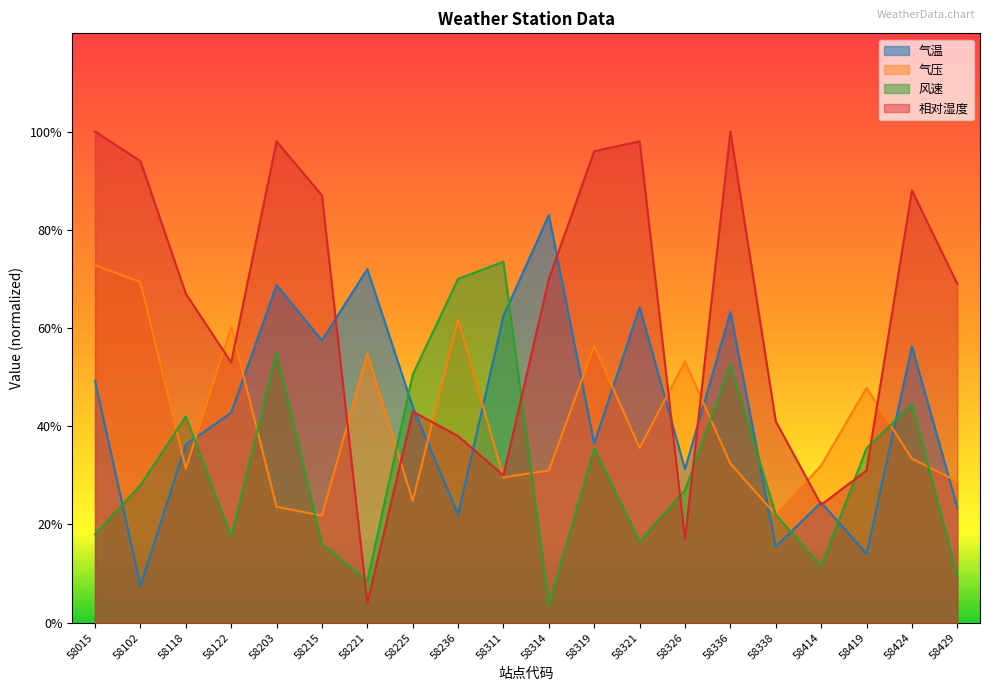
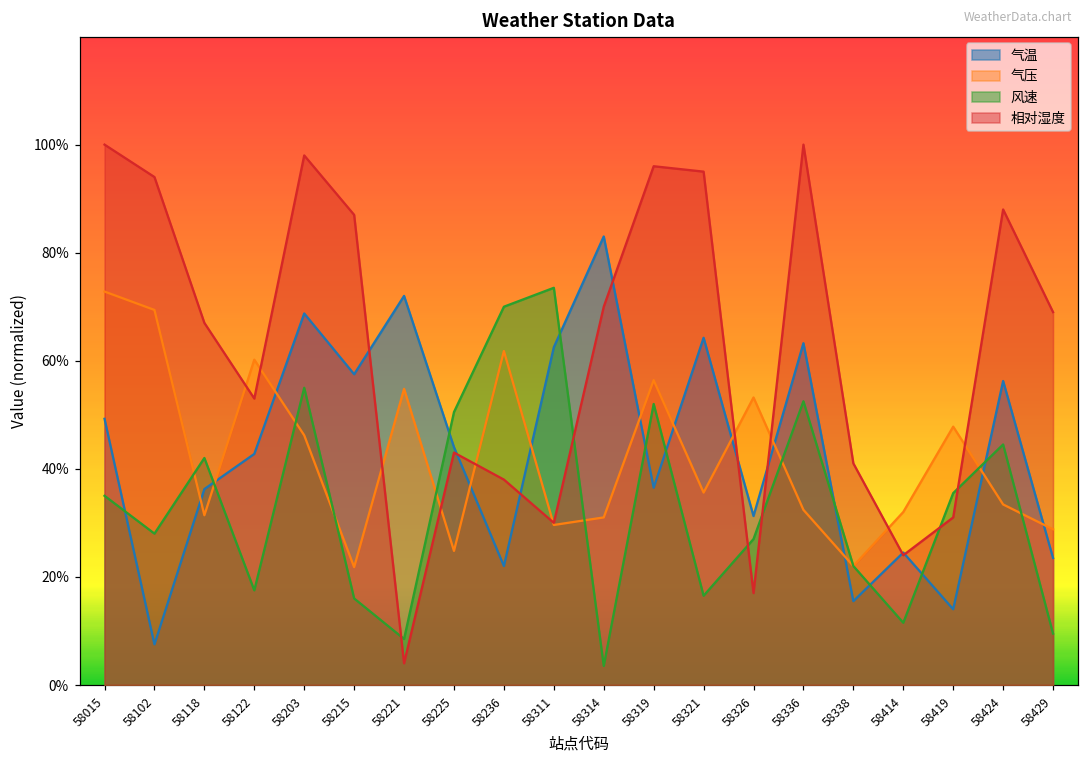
  {
    "气温": {
      "58015": "49%",
      "58102": "8%",
      "58118": "36%",
      "58122": "43%",
      "58203": "69%",
      "58215": "57%",
      "58221": "72%",
      "58225": "44%",
      "58236": "22%",
      "58311": "63%",
      "58314": "83%",
      "58319": "37%",
      "58321": "64%",
      "58326": "31%",
      "58336": "63%",
      "58338": "16%",
      "58419": "14%",
      "58424": "56%",
      "58429": "24%"
    },
    "气压": {
      "58015": "73%",
      "58102": "69%",
      "58118": "31%",
      "58122": "60%",
-     "58203": "24%",
+     "58203": "46%",
      "58215": "22%",
      "58221": "55%",
      "58225": "25%",
      "58236": "62%",
      "58314": "31%",
      "58319": "56%",
      "58321": "36%",
      "58326": "53%",
      "58336": "32%",
      "58414": "32%",
      "58419": "48%",
      "58424": "33%",
      "58429": "29%"
    },
    "风速": {
-     "58015": "18%",
+     "58015": "35%",
      "58102": "28%",
      "58118": "42%",
      "58122": "18%",
      "58203": "55%",
      "58215": "16%",
      "58221": "9%",
      "58225": "51%",
      "58236": "70%",
      "58311": "74%",
      "58314": "3%",
-     "58319": "36%",
+     "58319": "52%",
      "58321": "16%",
      "58326": "27%",
      "58336": "53%",
      "58414": "12%",
      "58419": "36%",
      "58424": "45%",
      "58429": "10%"
    },
    "相对湿度": {
      "58015": "100%",
      "58102": "94%",
      "58118": "67%",
      "58122": "53%",
      "58203": "98%",
      "58215": "87%",
      "58221": "4%",
      "58225": "43%",
      "58236": "38%",
      "58314": "70%",
      "58319": "96%",
-     "58321": "98%",
+     "58321": "95%",
      "58326": "17%",
      "58336": "100%",
      "58338": "41%",
      "58419": "31%",
      "58424": "88%",
      "58429": "69%"
    }
  }
